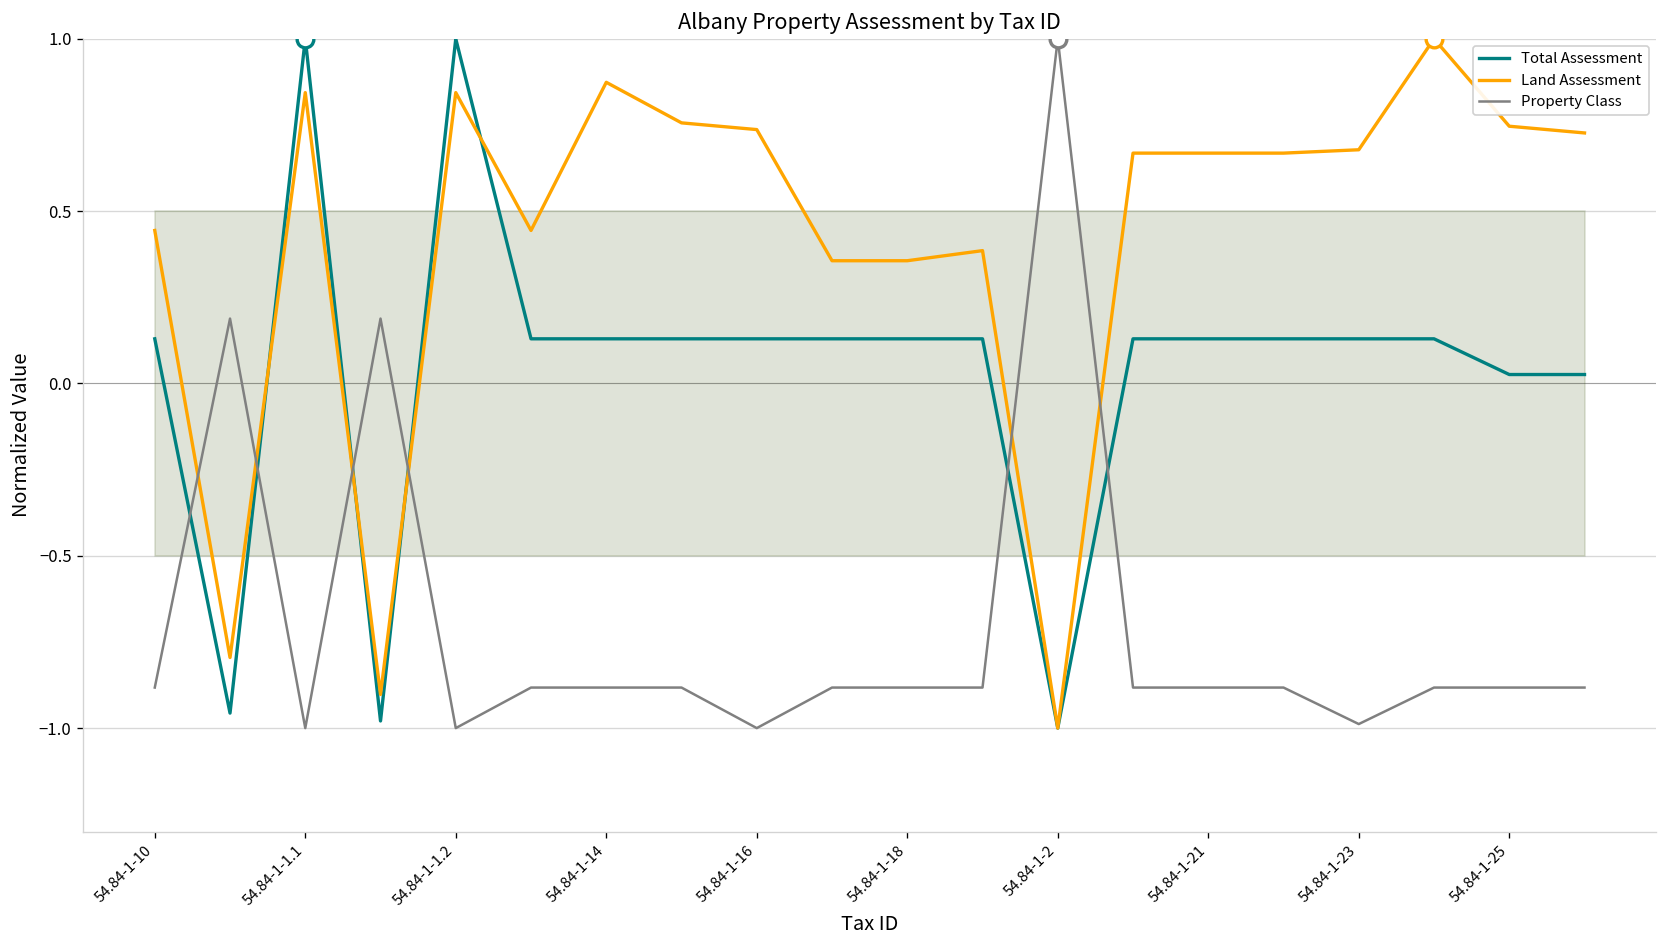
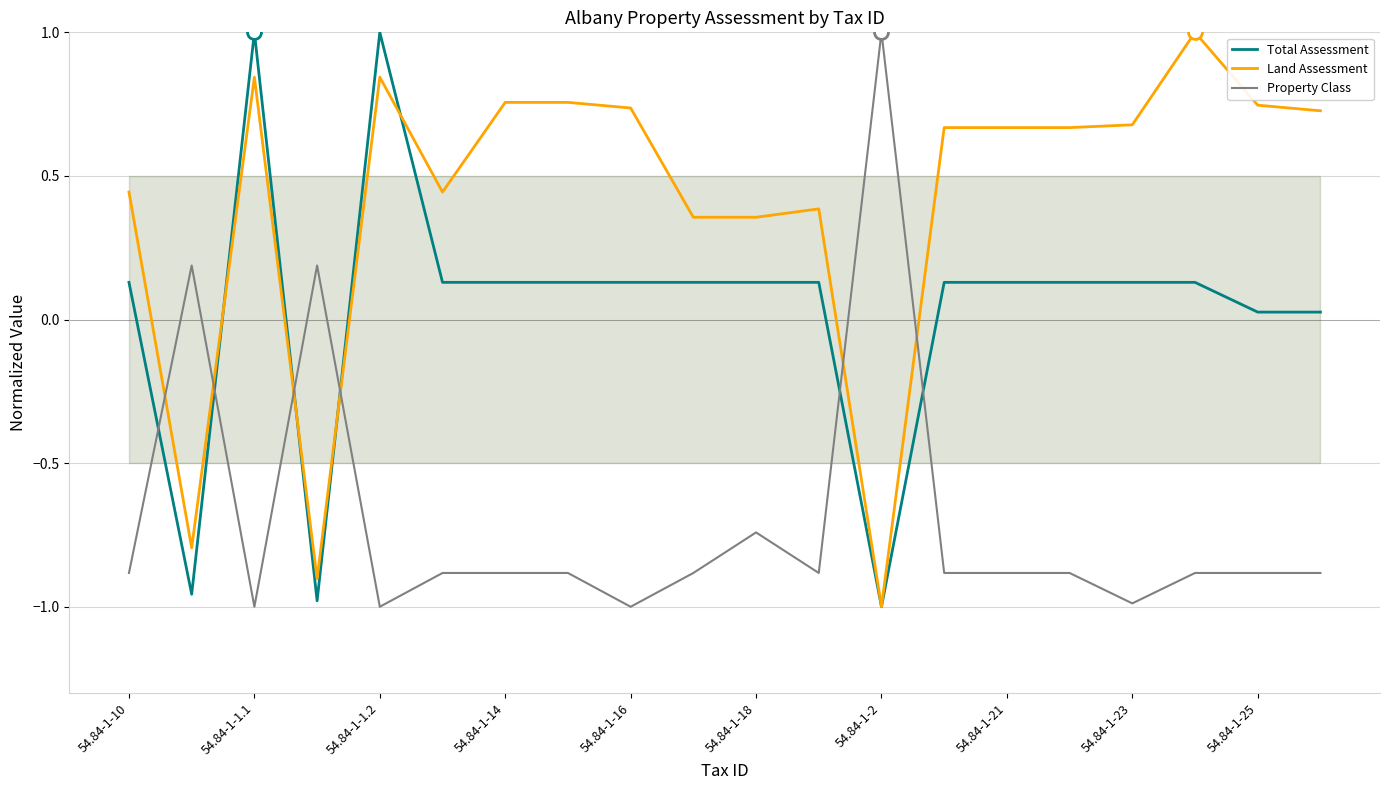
  {
    "Land Assessment": {
      "54.84-1-10": 0.44,
      "54.84-1-1.1": 0.84,
      "54.84-1-1.2": 0.84,
-     "54.84-1-14": 0.87,
+     "54.84-1-14": 0.76,
      "54.84-1-16": 0.74,
      "54.84-1-18": 0.36,
      "54.84-1-21": 0.67,
      "54.84-1-23": 0.68,
      "54.84-1-25": 0.75
    },
    "Property Class": {
      "54.84-1-10": -0.88,
      "54.84-1-1.1": -1.00,
      "54.84-1-1.2": -1.00,
      "54.84-1-14": -0.88,
      "54.84-1-16": -1.00,
-     "54.84-1-18": -0.88,
+     "54.84-1-18": -0.74,
      "54.84-1-21": -0.88,
      "54.84-1-23": -0.99,
      "54.84-1-25": -0.88
    }
  }
